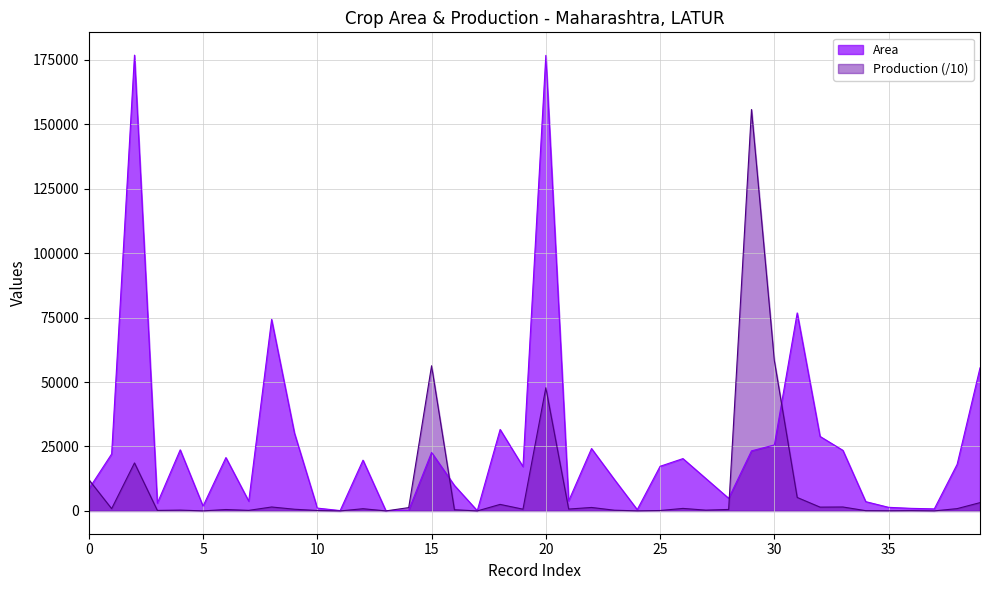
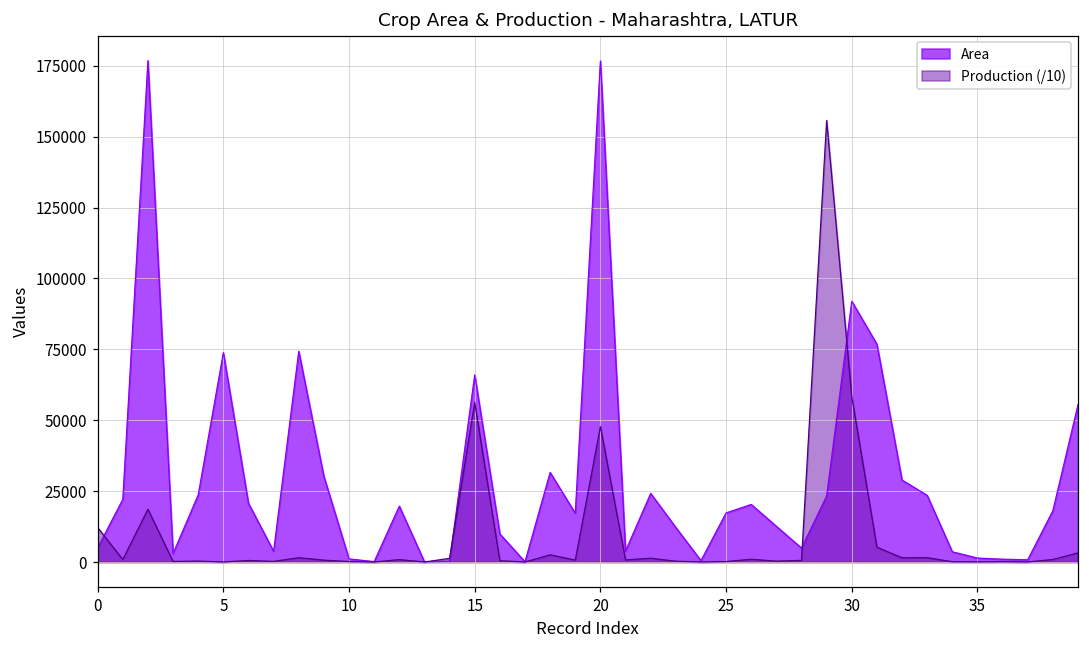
  {
    "Area": {
-     "0": 9000,
-     "5": 2000,
-     "15": 23000,
+     "0": 5000,
+     "5": 74000,
+     "15": 66000,
      "20": 177000,
      "25": 17000,
-     "30": 26000,
+     "30": 92000,
      "35": 1000
    },
    "Production (/10)": {
      "0": 12000,
      "5": 0,
      "15": 56000,
      "20": 48000,
      "25": 0,
      "30": 58000,
      "35": 0
    }
  }
